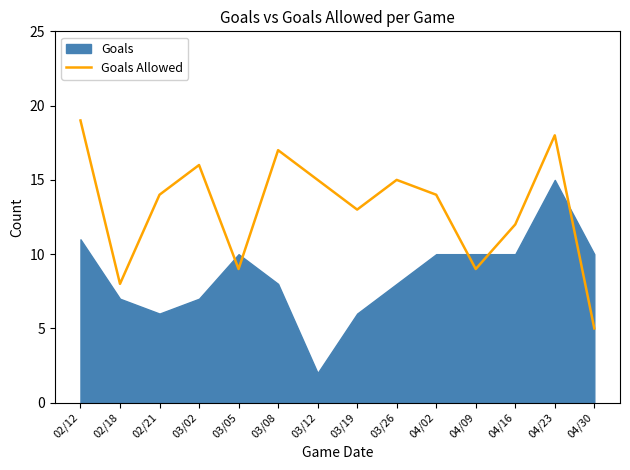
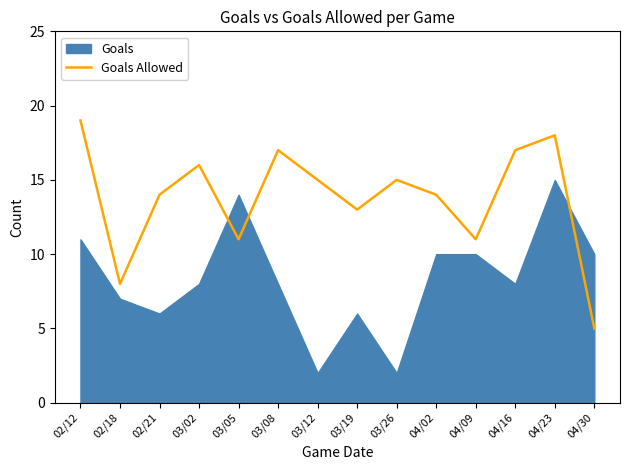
  {
    "Goals Allowed": {
      "02/12": 19,
      "02/18": 8,
      "02/21": 14,
      "03/02": 16,
-     "03/05": 9,
+     "03/05": 11,
      "03/08": 17,
      "03/12": 15,
      "03/19": 13,
      "03/26": 15,
      "04/02": 14,
-     "04/09": 9,
-     "04/16": 12,
+     "04/09": 11,
+     "04/16": 17,
      "04/23": 18,
      "04/30": 5
    },
    "Goals": {
      "02/12": 11,
      "02/18": 7,
      "02/21": 6,
-     "03/02": 7,
-     "03/05": 10,
+     "03/02": 8,
+     "03/05": 14,
      "03/08": 8,
      "03/12": 2,
      "03/19": 6,
-     "03/26": 8,
+     "03/26": 2,
      "04/02": 10,
      "04/09": 10,
-     "04/16": 10,
+     "04/16": 8,
      "04/23": 15,
      "04/30": 10
    }
  }
